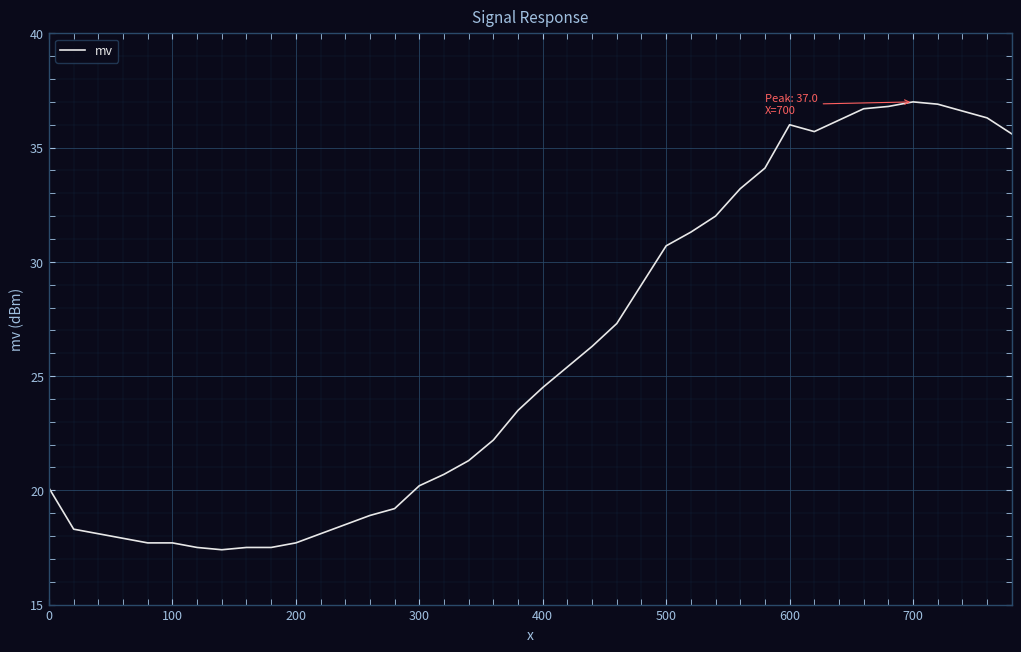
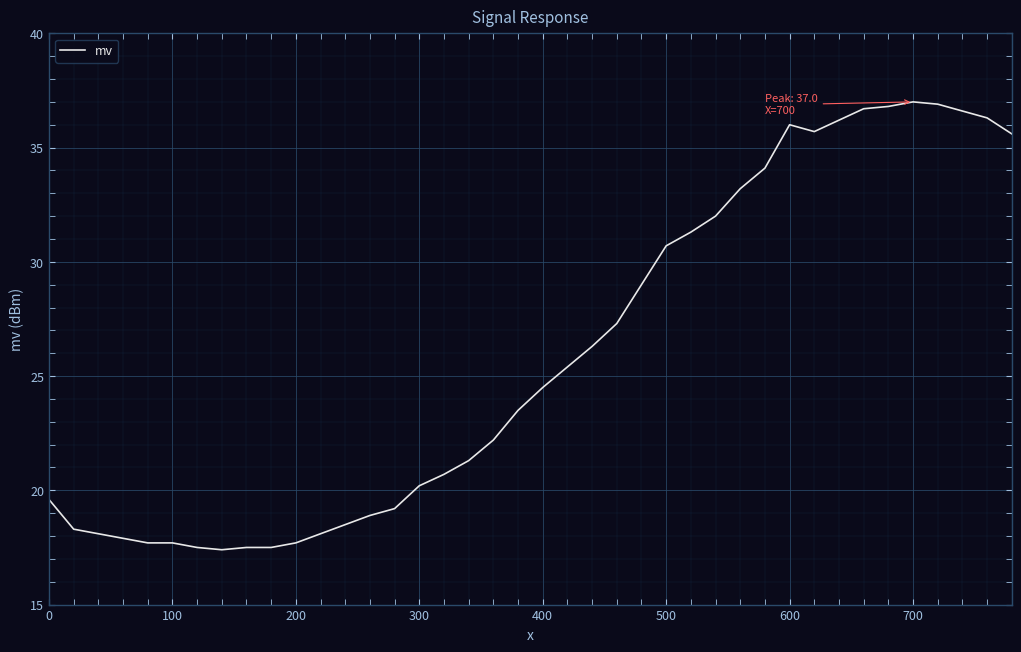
  {
-   "0": 20.1,
+   "0": 19.6,
    "100": 17.7,
    "200": 17.7,
    "300": 20.2,
    "400": 24.5,
    "500": 30.7,
    "600": 36.0,
    "700": 37.0
  }
